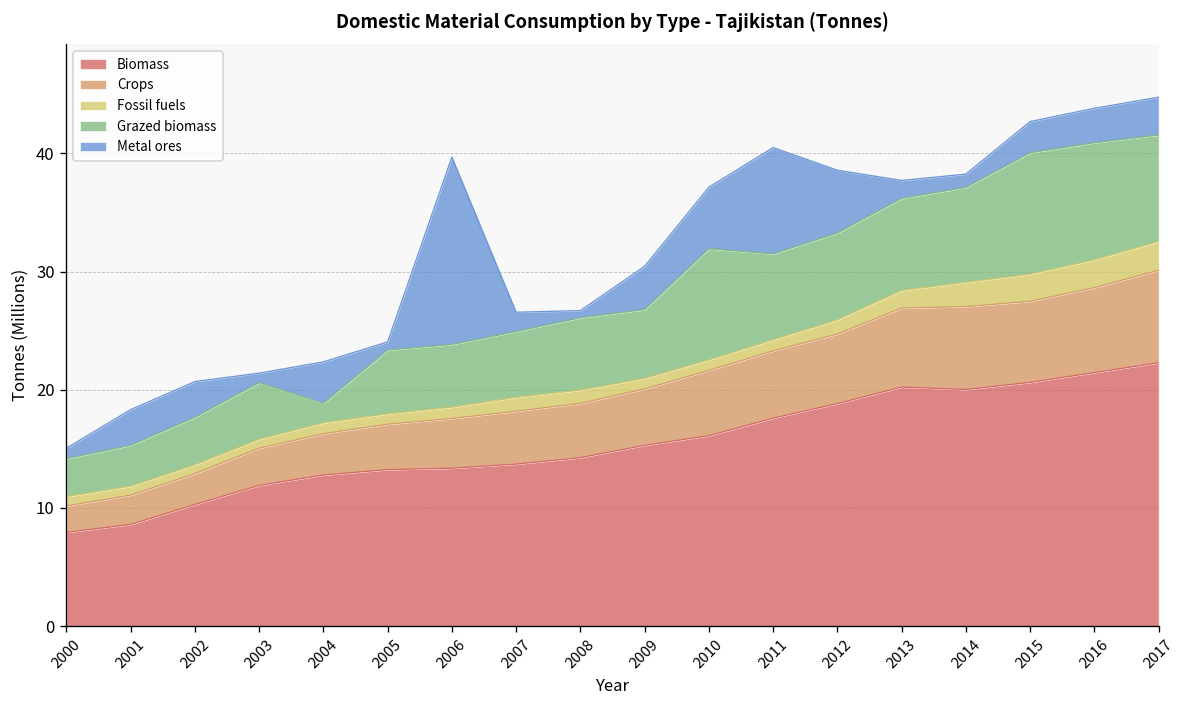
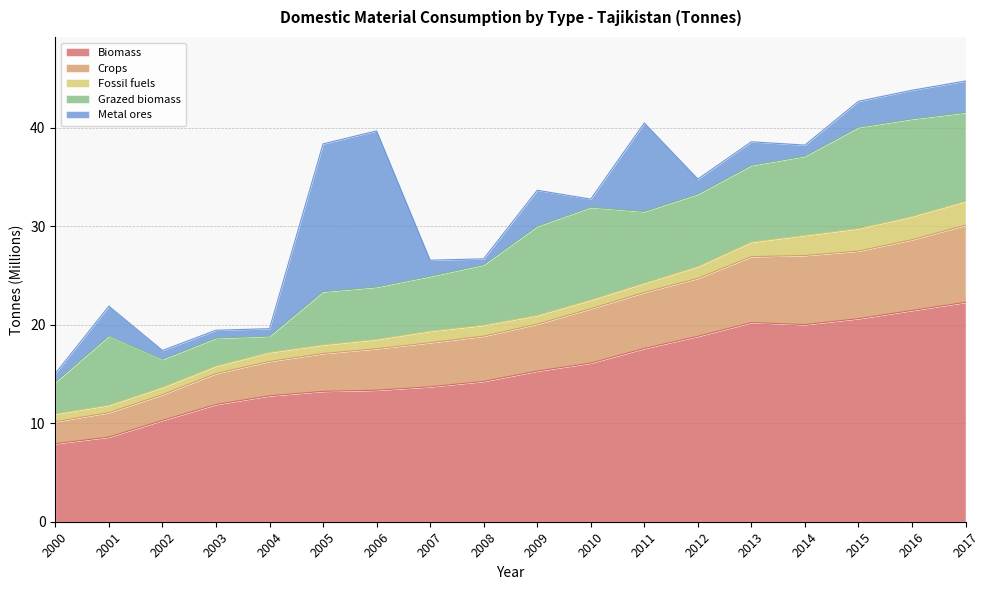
  {
    "Grazed biomass": {
      "2000": 3,
-     "2001": 3,
-     "2002": 4,
-     "2003": 5,
+     "2001": 7,
+     "2002": 3,
+     "2003": 3,
      "2004": 2,
      "2005": 5,
      "2006": 5,
      "2007": 6,
      "2008": 6,
-     "2009": 6,
+     "2009": 9,
      "2010": 9,
      "2011": 7,
      "2012": 7,
      "2013": 8,
      "2014": 8,
      "2015": 10,
      "2016": 10,
      "2017": 9
    },
    "Metal ores": {
      "2000": 1,
      "2001": 3,
-     "2002": 3,
+     "2002": 1,
      "2003": 1,
-     "2004": 4,
-     "2005": 1,
+     "2004": 1,
+     "2005": 15,
      "2006": 16,
      "2007": 2,
      "2008": 1,
      "2009": 4,
-     "2010": 5,
+     "2010": 1,
      "2011": 9,
-     "2012": 5,
-     "2013": 1.5,
+     "2012": 2,
+     "2013": 2.4,
      "2014": 1,
      "2015": 3,
      "2016": 3,
      "2017": 3
    }
  }
